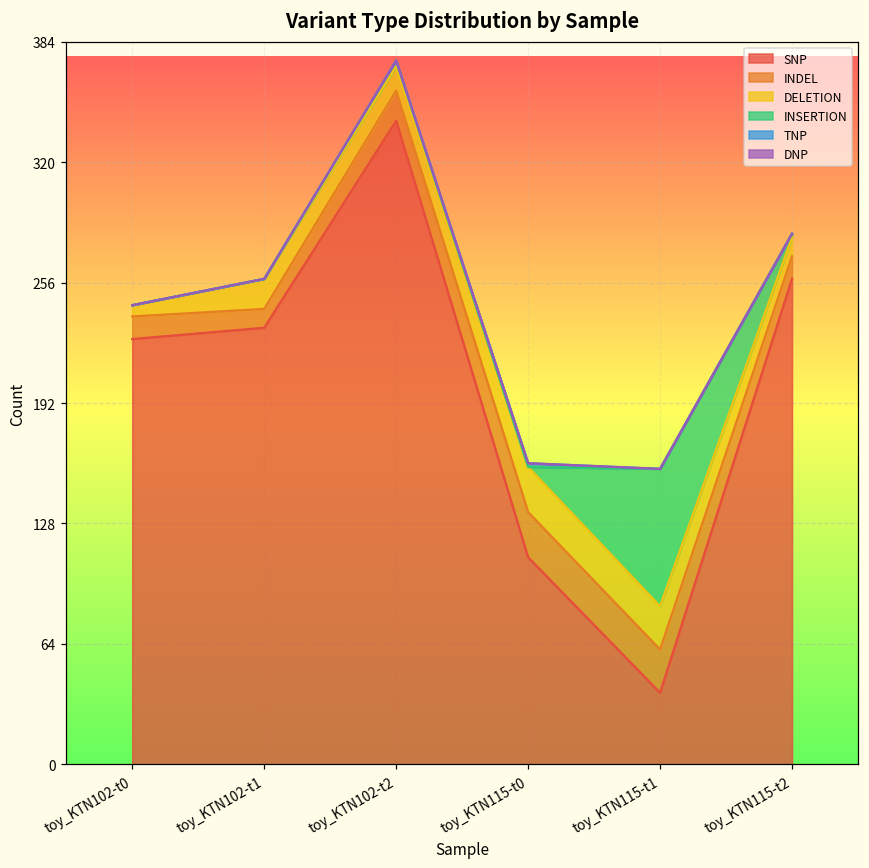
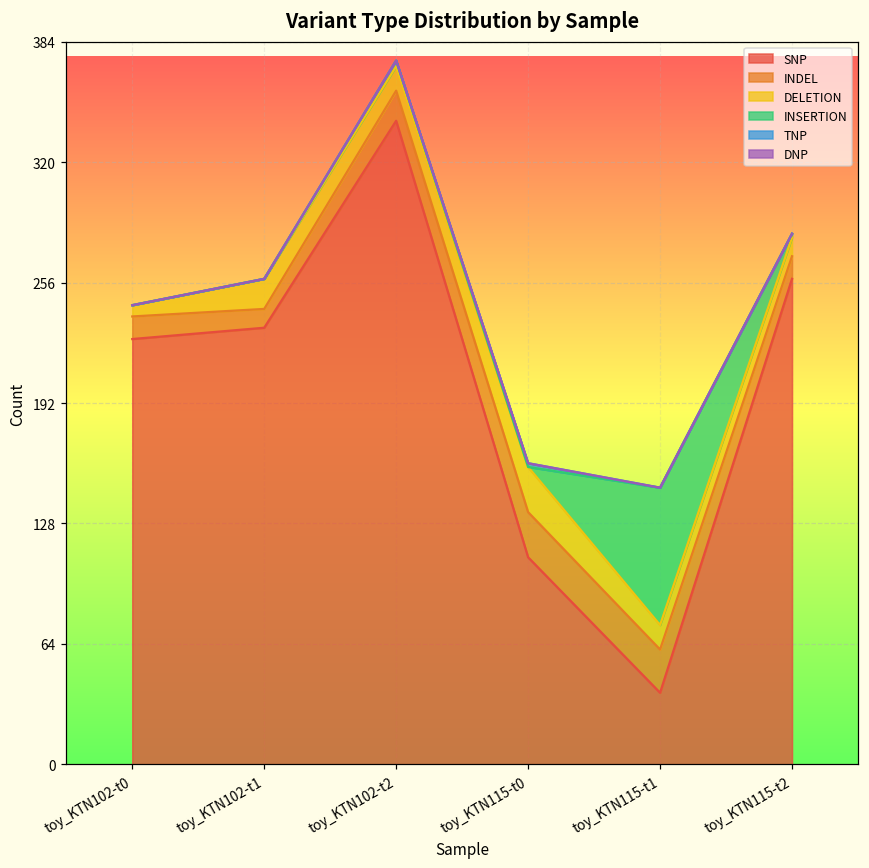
  {
    "DELETION": {
      "toy_KTN102-t2": 13,
-     "toy_KTN115-t1": 23,
+     "toy_KTN115-t1": 13,
      "toy_KTN115-t2": 10
    }
  }
